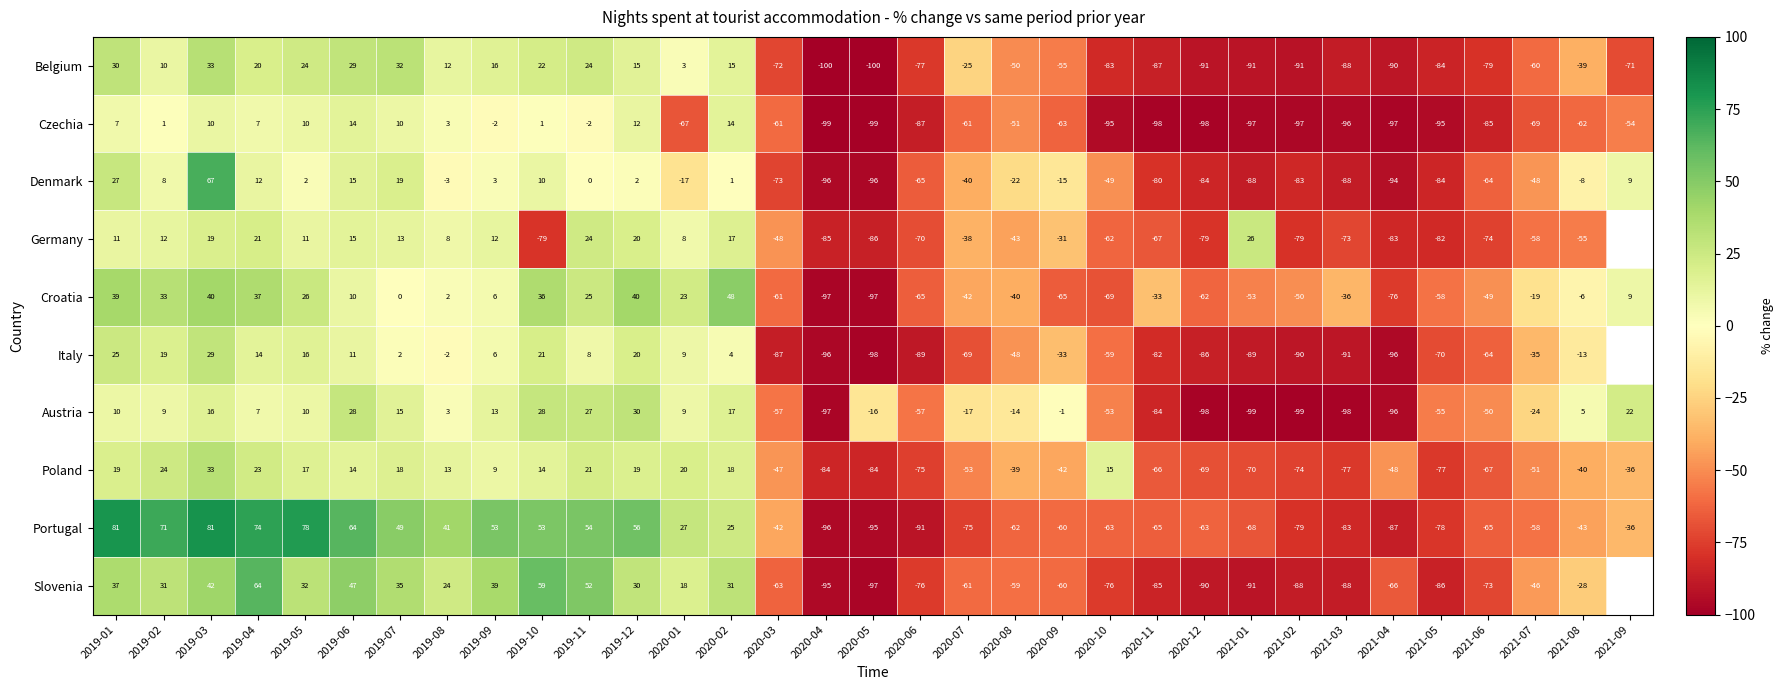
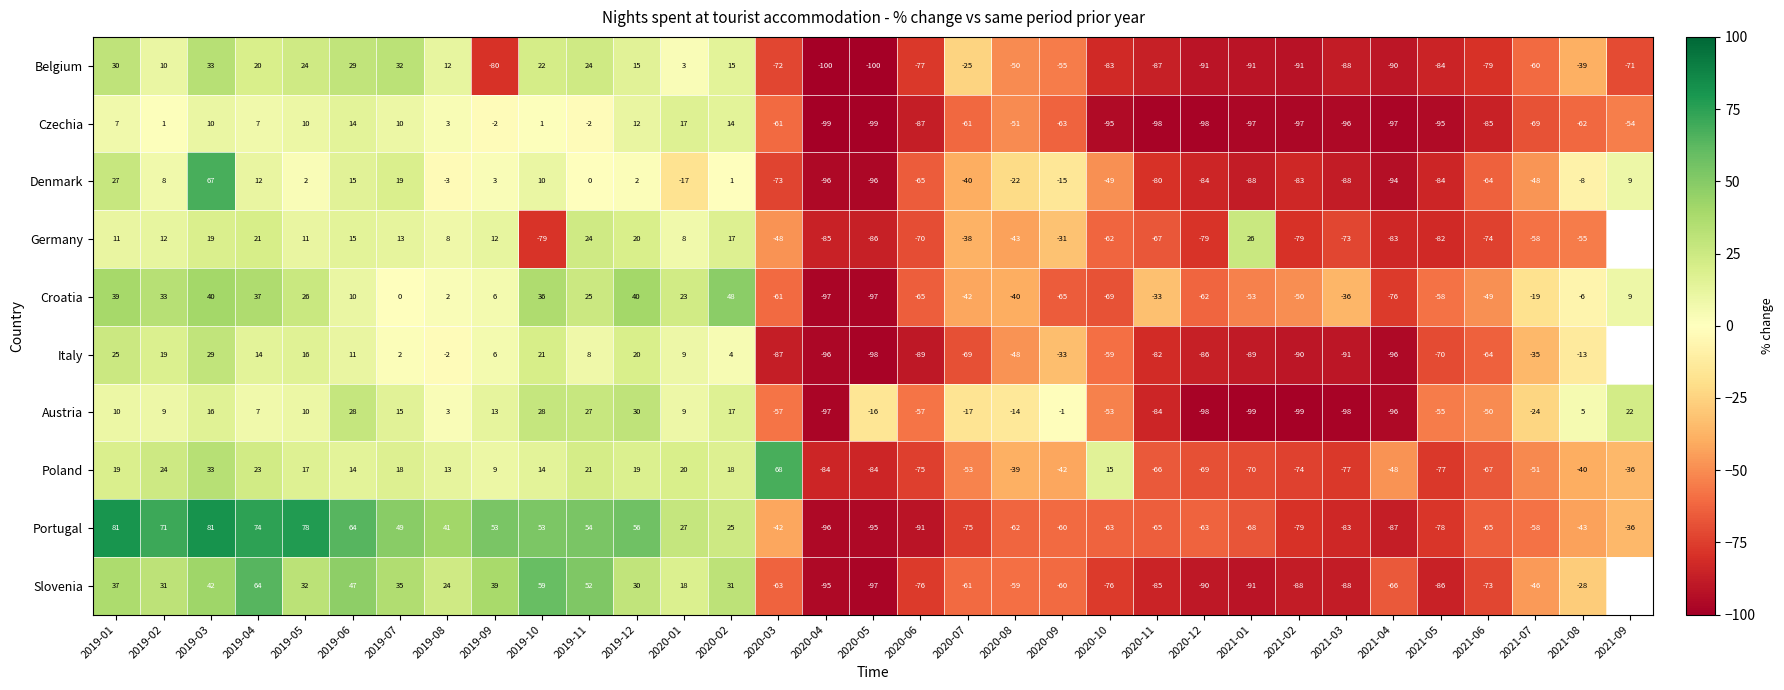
  {
    "Belgium": {
      "2019-01": 30,
      "2019-02": 10,
      "2019-03": 33,
      "2019-04": 20,
      "2019-05": 24,
      "2019-06": 29,
      "2019-07": 32,
      "2019-08": 12,
-     "2019-09": 16,
+     "2019-09": -80,
      "2019-10": 22,
      "2019-11": 24,
      "2019-12": 15,
      "2020-01": 3,
      "2020-02": 15,
      "2020-03": -72,
      "2020-04": -100,
      "2020-05": -100,
      "2020-06": -77,
      "2020-07": -25,
      "2020-08": -50,
      "2020-09": -55,
      "2020-10": -83,
      "2020-11": -87,
      "2020-12": -91,
      "2021-01": -91,
      "2021-02": -91,
      "2021-03": -88,
      "2021-04": -90,
      "2021-05": -84,
      "2021-06": -79,
      "2021-07": -60,
      "2021-08": -39,
      "2021-09": -71
    },
    "Czechia": {
      "2019-01": 7,
      "2019-02": 1,
      "2019-03": 10,
      "2019-04": 7,
      "2019-05": 10,
      "2019-06": 14,
      "2019-07": 10,
      "2019-08": 3,
      "2019-09": -2,
      "2019-10": 1,
      "2019-11": -2,
      "2019-12": 12,
-     "2020-01": -67,
+     "2020-01": 17,
      "2020-02": 14,
      "2020-03": -61,
      "2020-04": -99,
      "2020-05": -99,
      "2020-06": -87,
      "2020-07": -61,
      "2020-08": -51,
      "2020-09": -63,
      "2020-10": -95,
      "2020-11": -98,
      "2020-12": -98,
      "2021-01": -97,
      "2021-02": -97,
      "2021-03": -96,
      "2021-04": -97,
      "2021-05": -95,
      "2021-06": -85,
      "2021-07": -69,
      "2021-08": -62,
      "2021-09": -54
    },
    "Poland": {
      "2019-01": 19,
      "2019-02": 24,
      "2019-03": 33,
      "2019-04": 23,
      "2019-05": 17,
      "2019-06": 14,
      "2019-07": 18,
      "2019-08": 13,
      "2019-09": 9,
      "2019-10": 14,
      "2019-11": 21,
      "2019-12": 19,
      "2020-01": 20,
      "2020-02": 18,
-     "2020-03": -47,
+     "2020-03": 68,
      "2020-04": -84,
      "2020-05": -84,
      "2020-06": -75,
      "2020-07": -53,
      "2020-08": -39,
      "2020-09": -42,
      "2020-10": 15,
      "2020-11": -66,
      "2020-12": -69,
      "2021-01": -70,
      "2021-02": -74,
      "2021-03": -77,
      "2021-04": -48,
      "2021-05": -77,
      "2021-06": -67,
      "2021-07": -51,
      "2021-08": -40,
      "2021-09": -36
    }
  }
